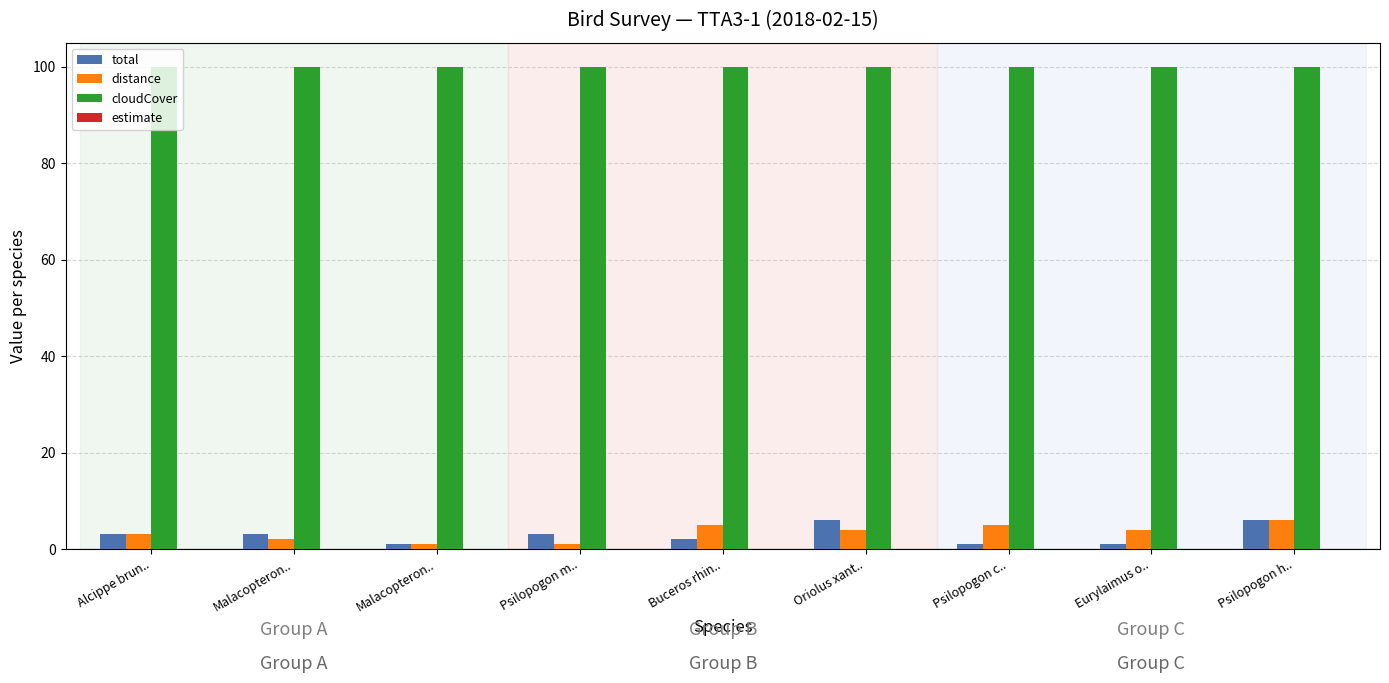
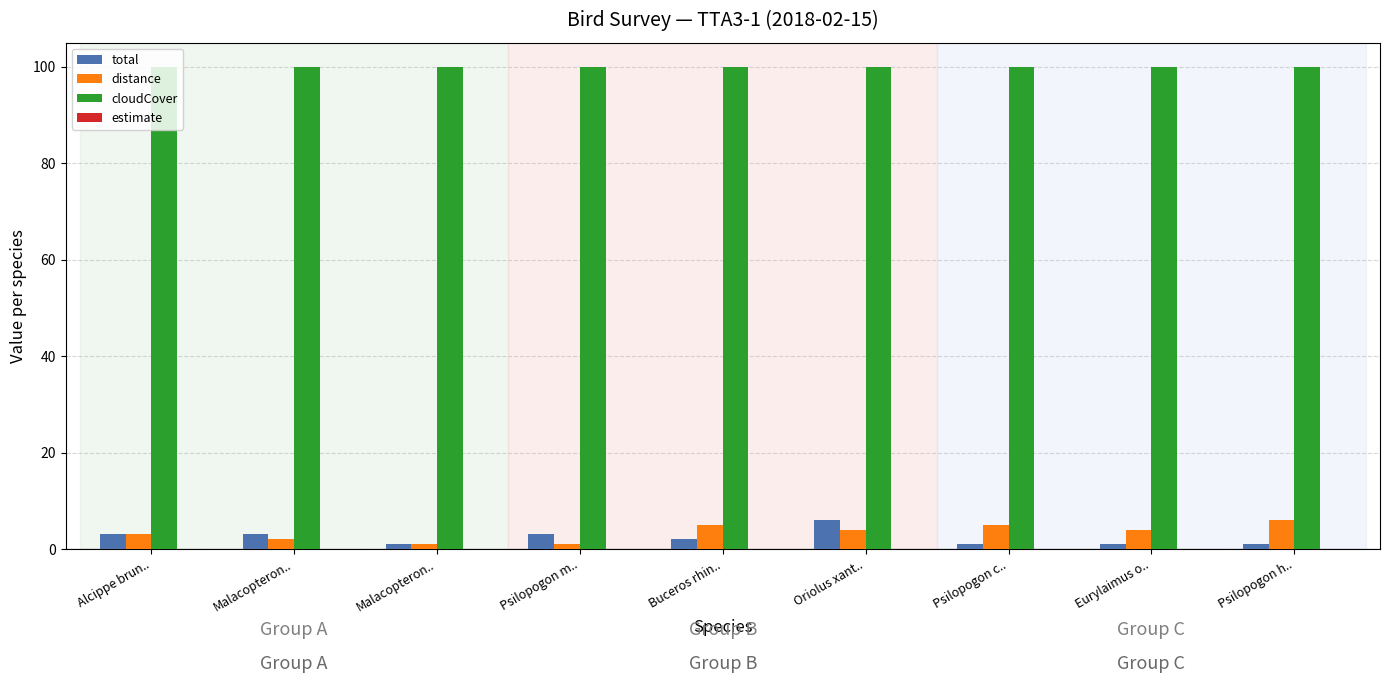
  {
    "total": {
      "Alcippe brun..": 3,
      "Psilopogon m..": 3,
      "Buceros rhin..": 2,
      "Oriolus xant..": 6,
      "Psilopogon c..": 1,
      "Eurylaimus o..": 1,
-     "Psilopogon h..": 6
+     "Psilopogon h..": 1
    },
    "distance": {
      "Alcippe brun..": 3,
      "Psilopogon m..": 1,
      "Buceros rhin..": 5,
      "Oriolus xant..": 4,
      "Psilopogon c..": 5,
      "Eurylaimus o..": 4,
      "Psilopogon h..": 6
    },
    "cloudCover": {
      "Psilopogon m..": 100,
      "Buceros rhin..": 100,
      "Oriolus xant..": 100,
      "Psilopogon c..": 100,
      "Eurylaimus o..": 100,
      "Psilopogon h..": 100
    },
    "estimate": {
      "Alcippe brun..": 0,
      "Psilopogon m..": 0,
      "Buceros rhin..": 0,
      "Oriolus xant..": 0,
      "Psilopogon c..": 0,
      "Eurylaimus o..": 0,
      "Psilopogon h..": 0
    }
  }
